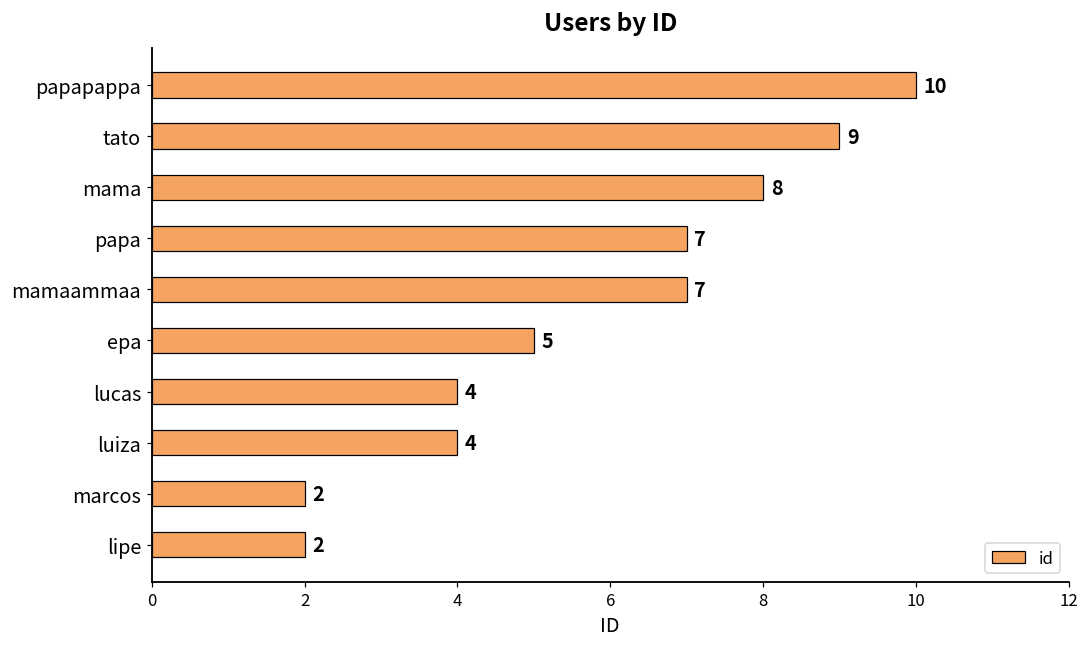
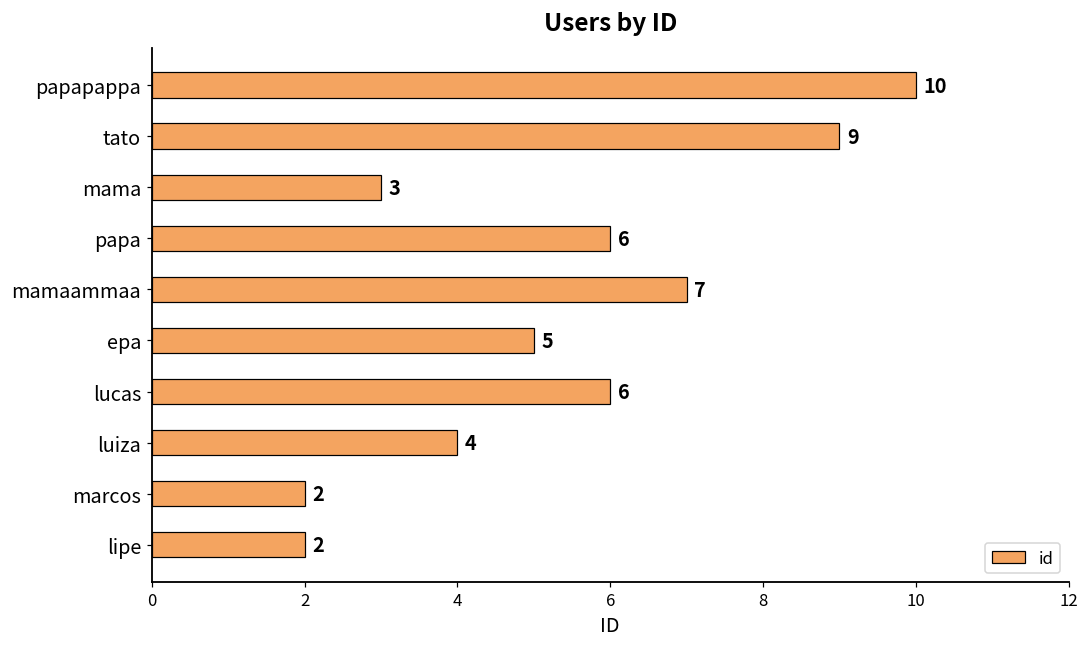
  {
    "papapappa": 10,
    "tato": 9,
-   "mama": 8,
-   "papa": 7,
+   "mama": 3,
+   "papa": 6,
    "mamaammaa": 7,
    "epa": 5,
-   "lucas": 4,
+   "lucas": 6,
    "luiza": 4,
    "marcos": 2,
    "lipe": 2
  }
